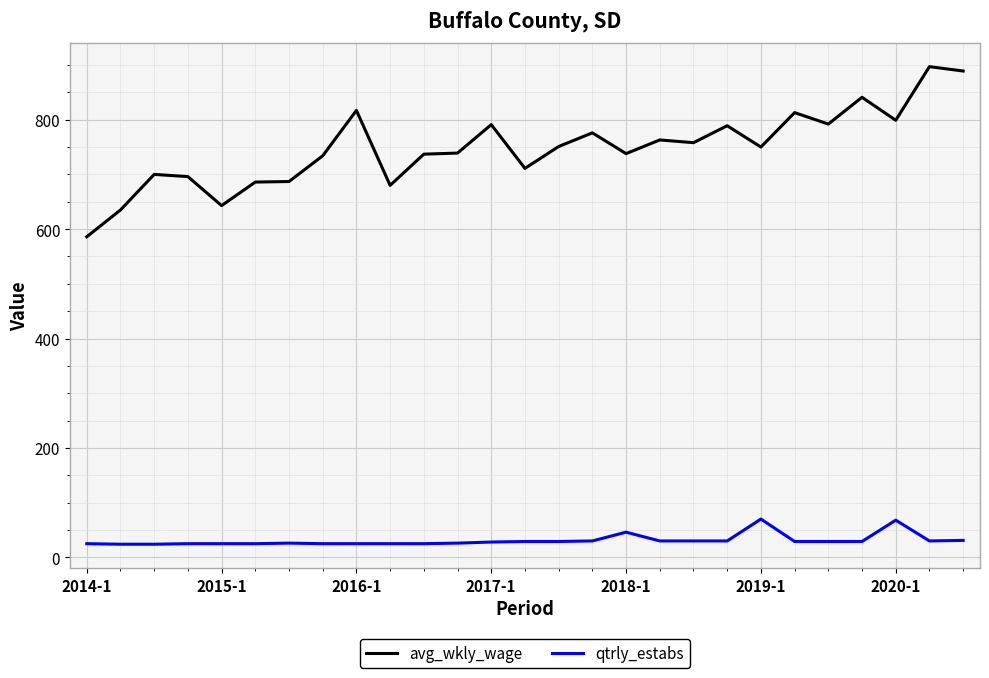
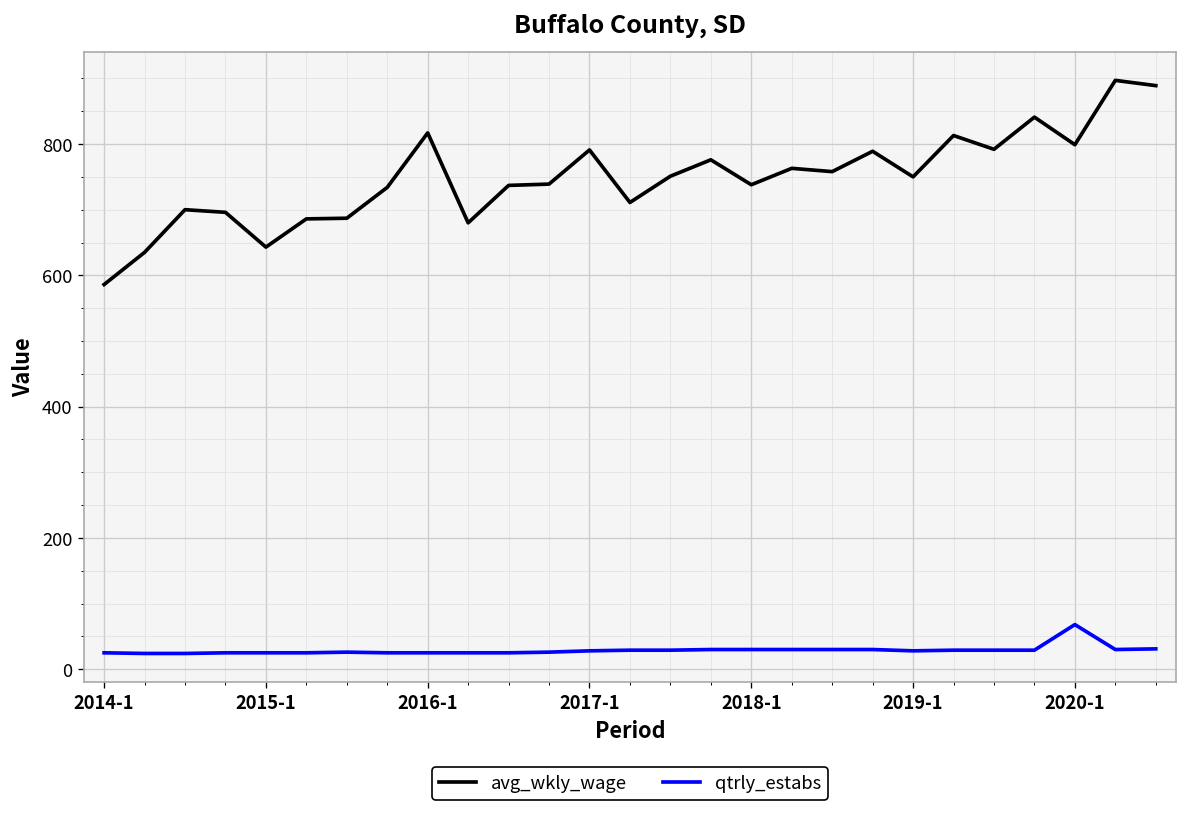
  {
    "avg_wkly_wage": {
      "2014-1": 590,
      "2015-1": 640,
      "2016-1": 820,
      "2017-1": 790,
      "2018-1": 740,
      "2019-1": 750,
      "2020-1": 800
    },
    "qtrly_estabs": {
      "2014-1": 30,
      "2015-1": 30,
      "2016-1": 30,
      "2017-1": 30,
-     "2018-1": 50,
-     "2019-1": 70,
+     "2018-1": 30,
+     "2019-1": 30,
      "2020-1": 70
    }
  }
